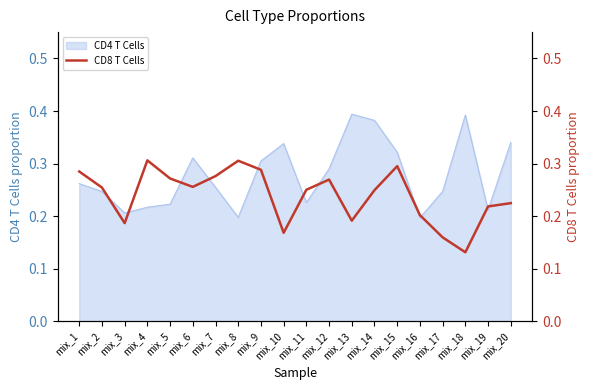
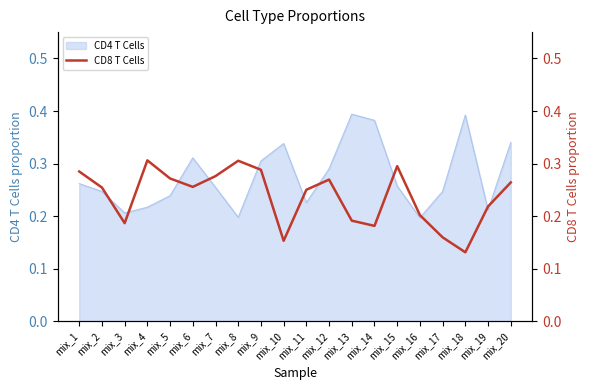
  {
    "CD4 T Cells": {
      "mix_1": 0.26,
      "mix_2": 0.25,
      "mix_3": 0.21,
      "mix_4": 0.22,
-     "mix_5": 0.22,
+     "mix_5": 0.24,
      "mix_6": 0.31,
      "mix_7": 0.25,
      "mix_8": 0.20,
      "mix_9": 0.31,
      "mix_10": 0.34,
      "mix_11": 0.23,
      "mix_12": 0.29,
      "mix_13": 0.39,
      "mix_14": 0.38,
-     "mix_15": 0.32,
+     "mix_15": 0.26,
      "mix_16": 0.20,
      "mix_17": 0.25,
      "mix_18": 0.39,
      "mix_19": 0.21,
      "mix_20": 0.34
    },
    "CD8 T Cells": {
      "mix_1": 0.28,
      "mix_2": 0.25,
      "mix_3": 0.19,
      "mix_4": 0.31,
      "mix_5": 0.27,
      "mix_6": 0.26,
      "mix_7": 0.28,
      "mix_8": 0.31,
      "mix_9": 0.29,
-     "mix_10": 0.17,
+     "mix_10": 0.15,
      "mix_11": 0.25,
      "mix_12": 0.27,
      "mix_13": 0.19,
-     "mix_14": 0.25,
+     "mix_14": 0.18,
      "mix_15": 0.30,
      "mix_16": 0.20,
      "mix_17": 0.16,
      "mix_18": 0.13,
      "mix_19": 0.22,
-     "mix_20": 0.22
+     "mix_20": 0.26
    }
  }
